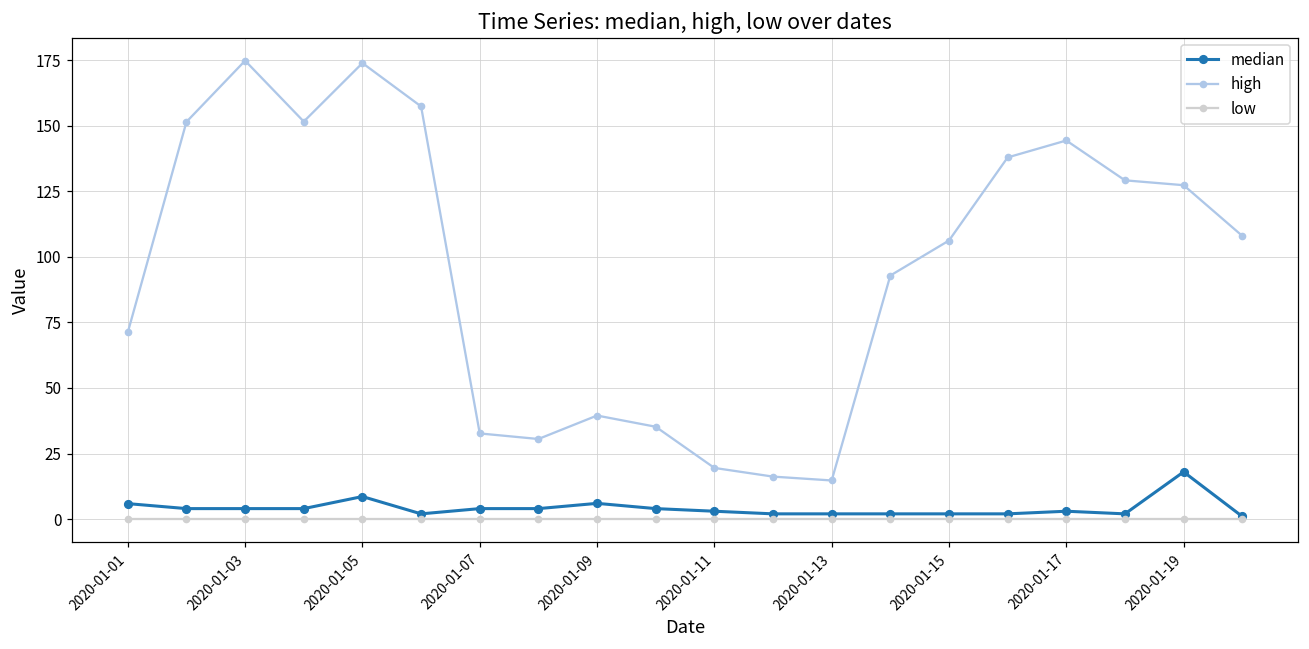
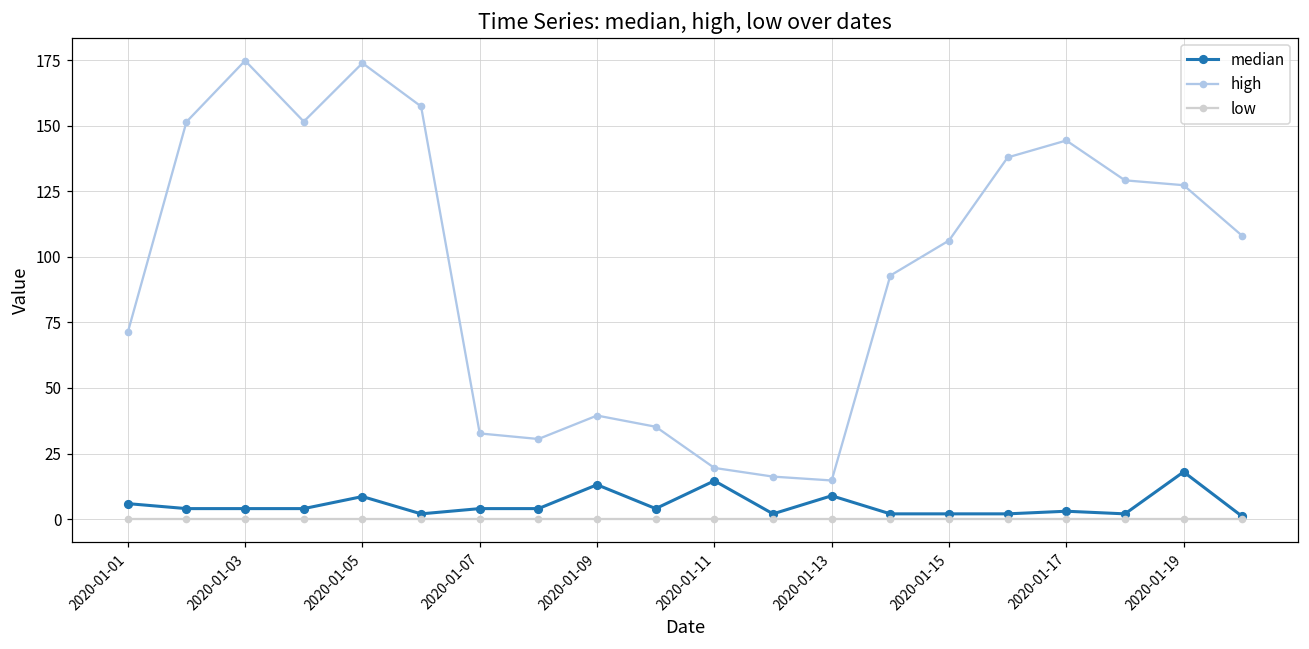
  {
    "median": {
      "2020-01-01": 6,
      "2020-01-03": 4,
      "2020-01-05": 9,
      "2020-01-07": 4,
-     "2020-01-09": 6,
-     "2020-01-11": 3,
-     "2020-01-13": 2,
+     "2020-01-09": 13,
+     "2020-01-11": 15,
+     "2020-01-13": 9,
      "2020-01-15": 2,
      "2020-01-17": 3,
      "2020-01-19": 18
    }
  }
